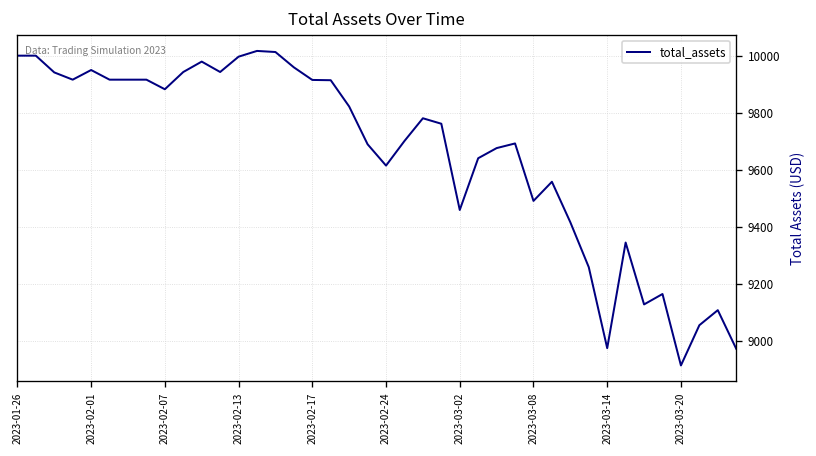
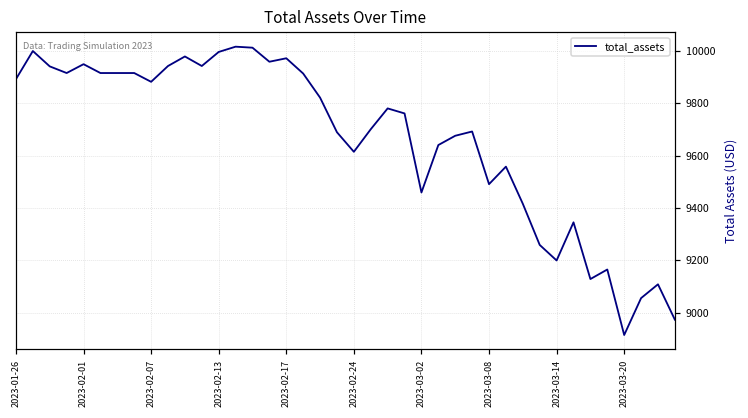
  {
-   "2023-01-26": 10000,
+   "2023-01-26": 9890,
    "2023-02-01": 9950,
    "2023-02-07": 9880,
    "2023-02-13": 10000,
-   "2023-02-17": 9910,
+   "2023-02-17": 9970,
    "2023-02-24": 9610,
    "2023-03-02": 9460,
    "2023-03-08": 9490,
-   "2023-03-14": 8980,
+   "2023-03-14": 9200,
    "2023-03-20": 8910
  }
